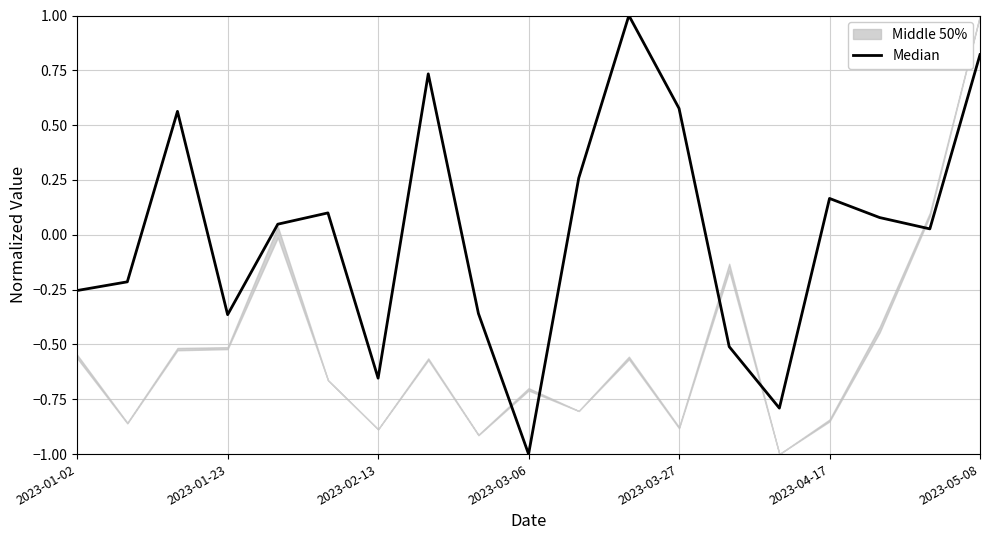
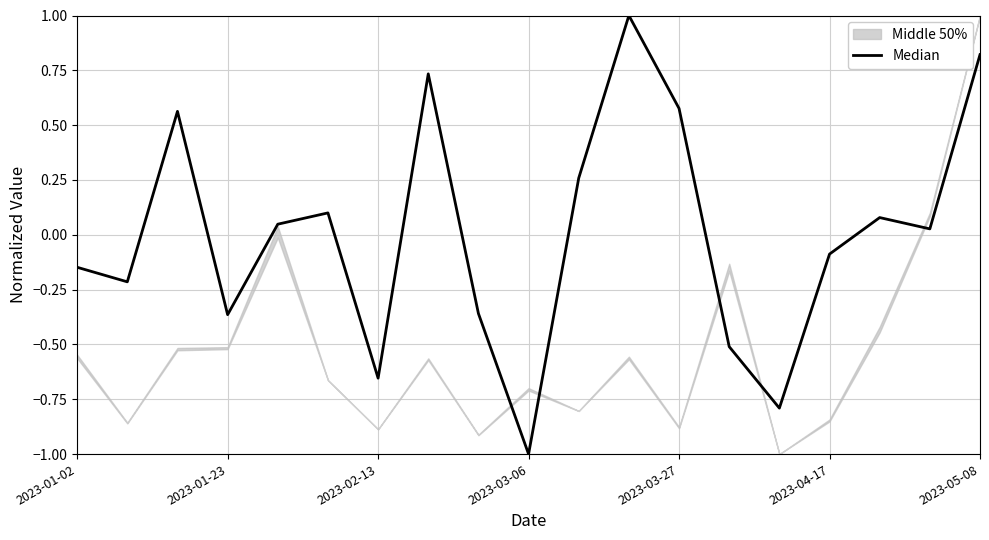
  {
    "Median": {
-     "2023-01-02": -0.25,
+     "2023-01-02": -0.15,
      "2023-01-23": -0.36,
      "2023-02-13": -0.65,
      "2023-03-06": -1.00,
      "2023-03-27": 0.58,
-     "2023-04-17": 0.17,
+     "2023-04-17": -0.09,
      "2023-05-08": 0.82
    },
    "Middle 50%": {
      "2023-05-08": 0.00
    }
  }
